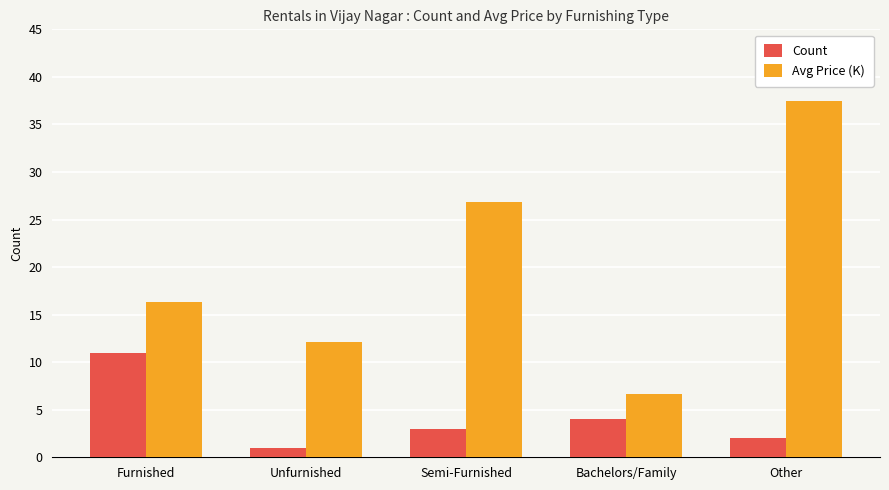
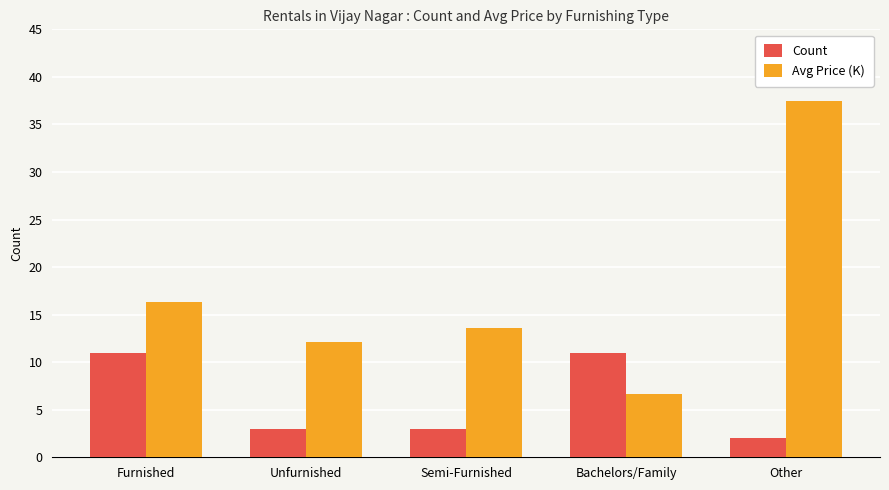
  {
    "Count": {
      "Furnished": 11,
-     "Unfurnished": 1,
+     "Unfurnished": 3,
      "Semi-Furnished": 3,
-     "Bachelors/Family": 4,
+     "Bachelors/Family": 11,
      "Other": 2
    },
    "Avg Price (K)": {
      "Furnished": 16,
      "Unfurnished": 12,
-     "Semi-Furnished": 27,
+     "Semi-Furnished": 14,
      "Bachelors/Family": 7,
      "Other": 38
    }
  }
